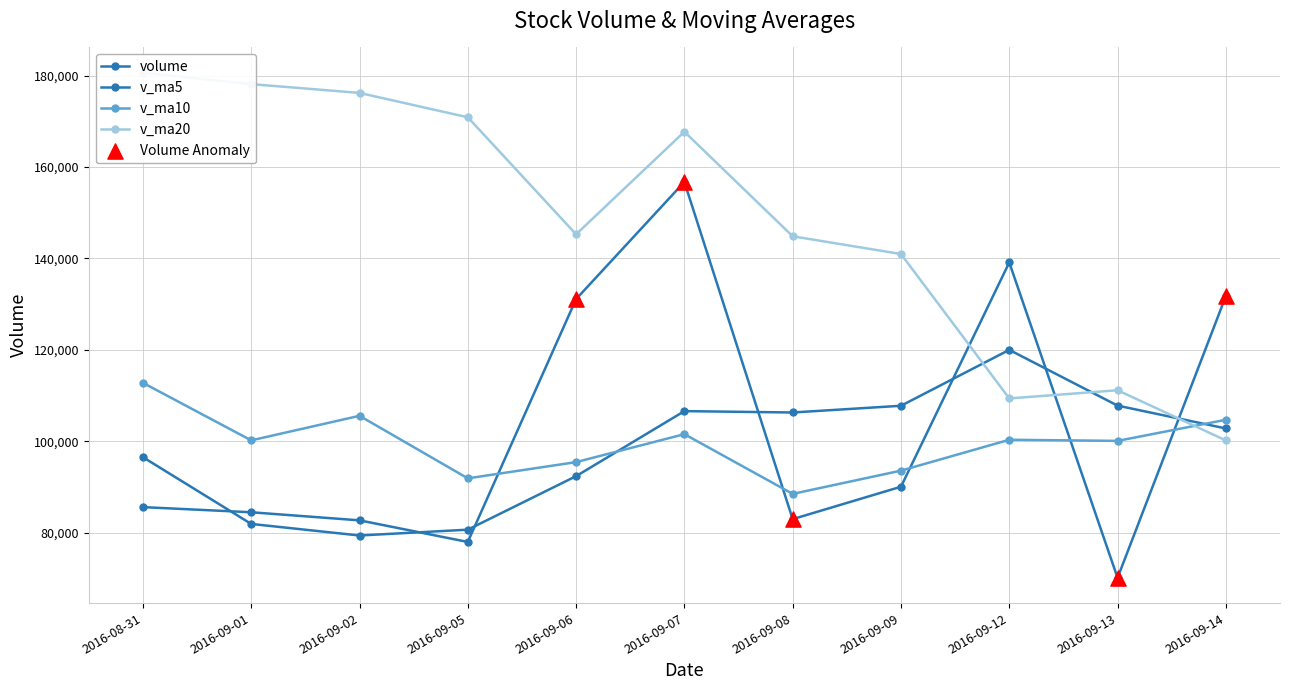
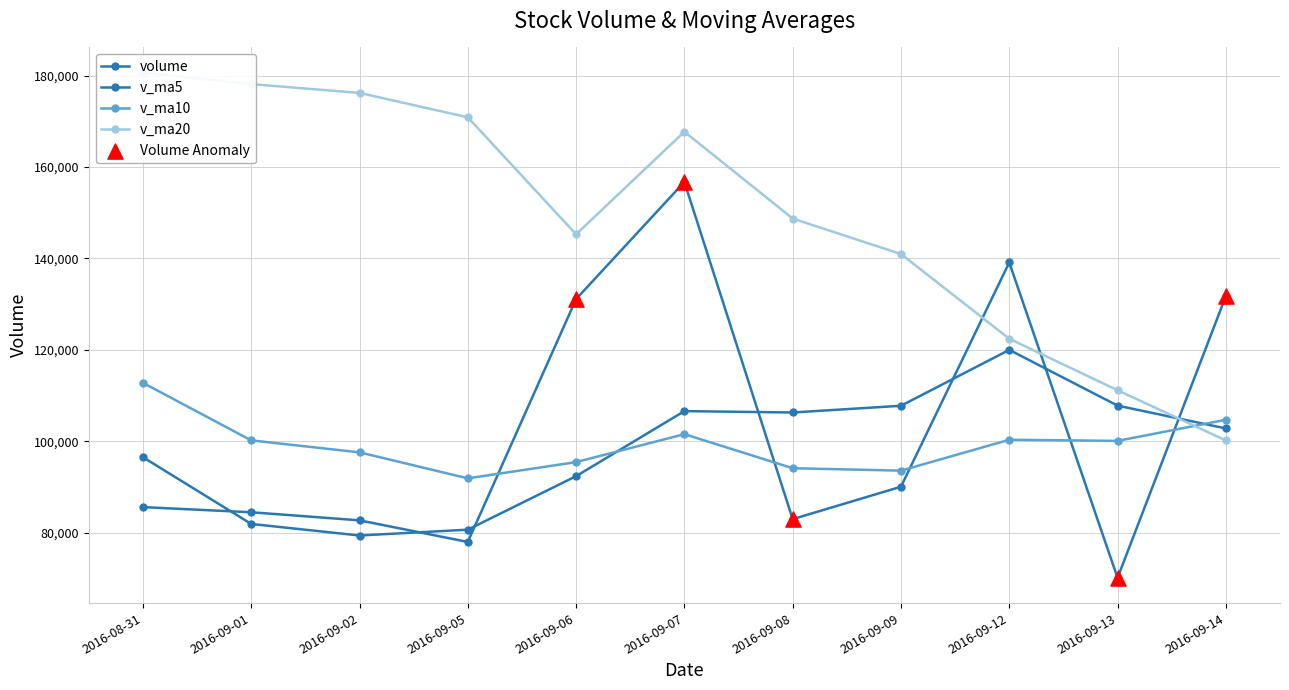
  {
    "v_ma10": {
      "2016-08-31": "113,000",
      "2016-09-01": "100,000",
-     "2016-09-02": "106,000",
+     "2016-09-02": "98,000",
      "2016-09-05": "92,000",
      "2016-09-06": "95,000",
      "2016-09-07": "102,000",
-     "2016-09-08": "88,000",
+     "2016-09-08": "94,000",
      "2016-09-09": "94,000",
      "2016-09-12": "100,000",
      "2016-09-13": "100,000",
      "2016-09-14": "105,000"
    },
    "v_ma20": {
      "2016-09-02": "176,000",
      "2016-09-05": "171,000",
      "2016-09-06": "145,000",
      "2016-09-07": "168,000",
-     "2016-09-08": "145,000",
+     "2016-09-08": "149,000",
      "2016-09-09": "141,000",
-     "2016-09-12": "109,000",
+     "2016-09-12": "122,000",
      "2016-09-13": "111,000",
      "2016-09-14": "100,000"
    }
  }
